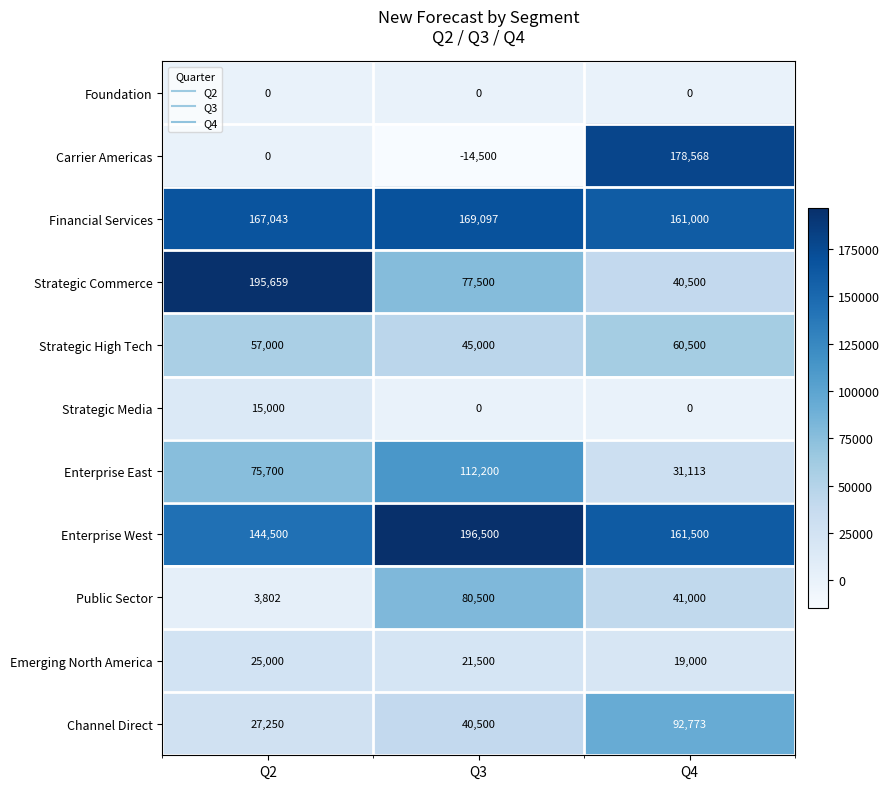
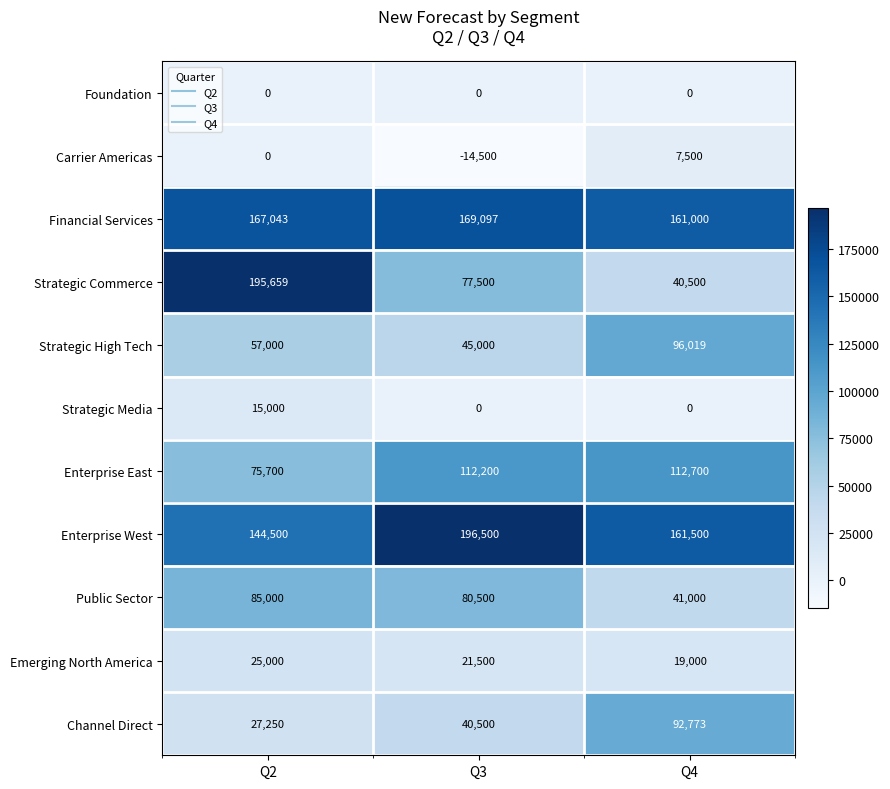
  {
    "Foundation": {
      "Q2": "0",
      "Q3": "0",
      "Q4": "0"
    },
    "Carrier Americas": {
      "Q2": "0",
      "Q3": "-14,500",
-     "Q4": "178,568"
+     "Q4": "7,500"
    },
    "Financial Services": {
      "Q2": "167,043",
      "Q3": "169,097",
      "Q4": "161,000"
    },
    "Strategic Commerce": {
      "Q2": "195,659",
      "Q3": "77,500",
      "Q4": "40,500"
    },
    "Strategic High Tech": {
      "Q2": "57,000",
      "Q3": "45,000",
-     "Q4": "60,500"
+     "Q4": "96,019"
    },
    "Strategic Media": {
      "Q2": "15,000",
      "Q3": "0",
      "Q4": "0"
    },
    "Enterprise East": {
      "Q2": "75,700",
      "Q3": "112,200",
-     "Q4": "31,113"
+     "Q4": "112,700"
    },
    "Enterprise West": {
      "Q2": "144,500",
      "Q3": "196,500",
      "Q4": "161,500"
    },
    "Public Sector": {
-     "Q2": "3,802",
+     "Q2": "85,000",
      "Q3": "80,500",
      "Q4": "41,000"
    },
    "Emerging North America": {
      "Q2": "25,000",
      "Q3": "21,500",
      "Q4": "19,000"
    },
    "Channel Direct": {
      "Q2": "27,250",
      "Q3": "40,500",
      "Q4": "92,773"
    }
  }
